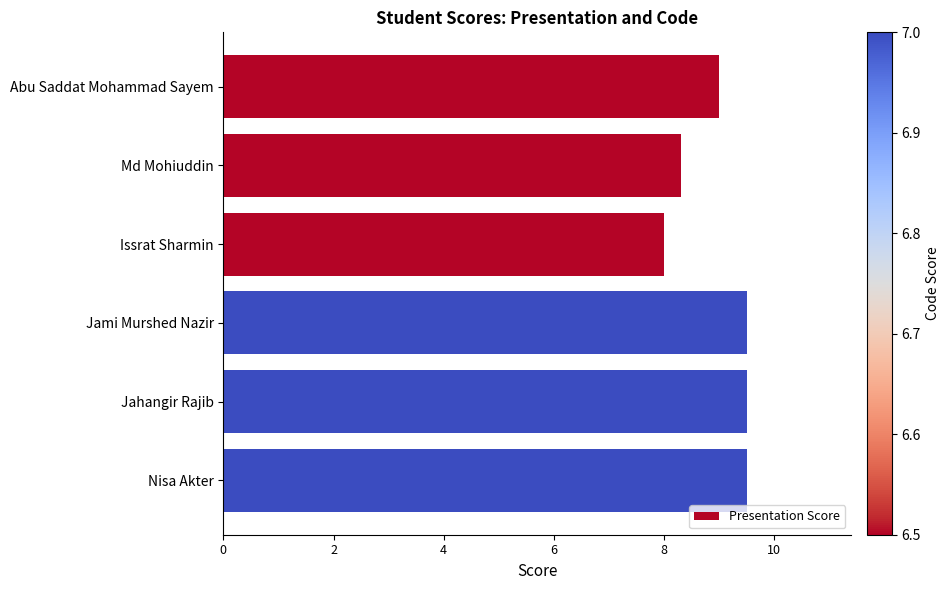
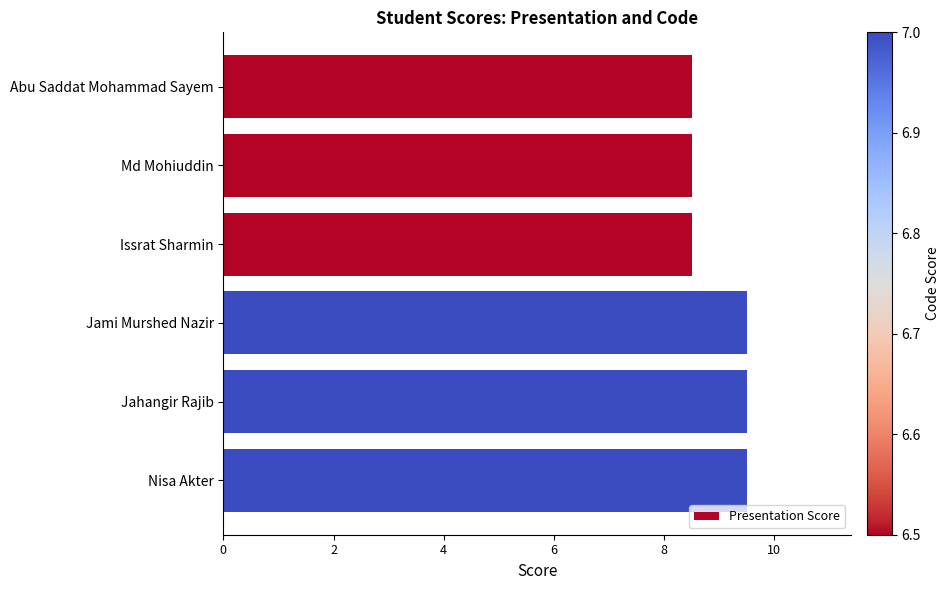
  {
-   "Abu Saddat Mohammad Sayem": 9.0,
-   "Md Mohiuddin": 8.3,
-   "Issrat Sharmin": 8.0,
+   "Abu Saddat Mohammad Sayem": 8.5,
+   "Md Mohiuddin": 8.5,
+   "Issrat Sharmin": 8.5,
    "Jami Murshed Nazir": 9.5,
    "Jahangir Rajib": 9.5,
    "Nisa Akter": 9.5
  }
